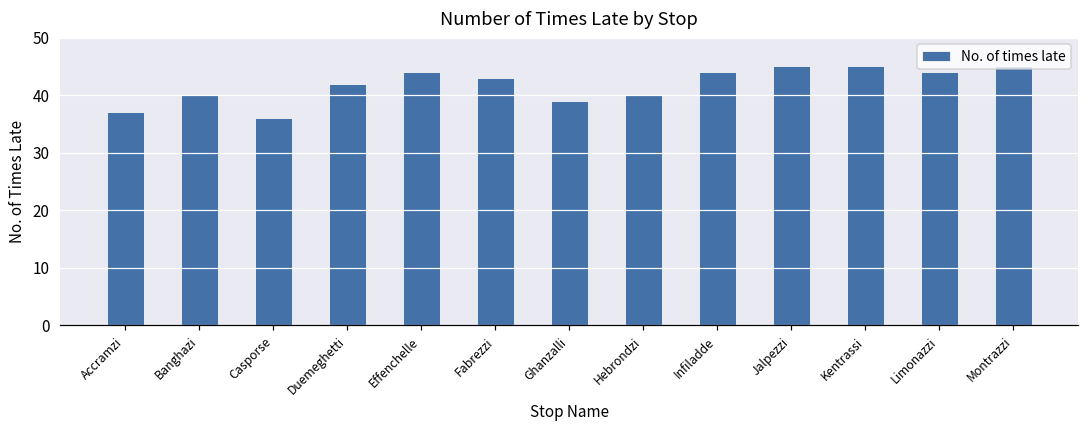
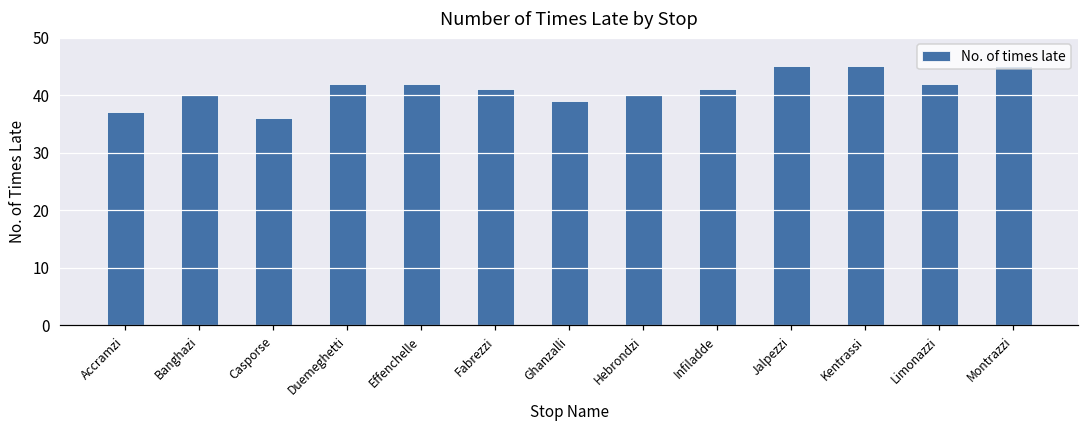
  {
    "Accramzi": 37,
    "Banghazi": 40,
    "Casporse": 36,
    "Duemeghetti": 42,
-   "Effenchelle": 44,
-   "Fabrezzi": 43,
+   "Effenchelle": 42,
+   "Fabrezzi": 41,
    "Ghanzalli": 39,
    "Hebrondzi": 40,
-   "Infiladde": 44,
+   "Infiladde": 41,
    "Jalpezzi": 45,
    "Kentrassi": 45,
-   "Limonazzi": 44
+   "Limonazzi": 42
  }
